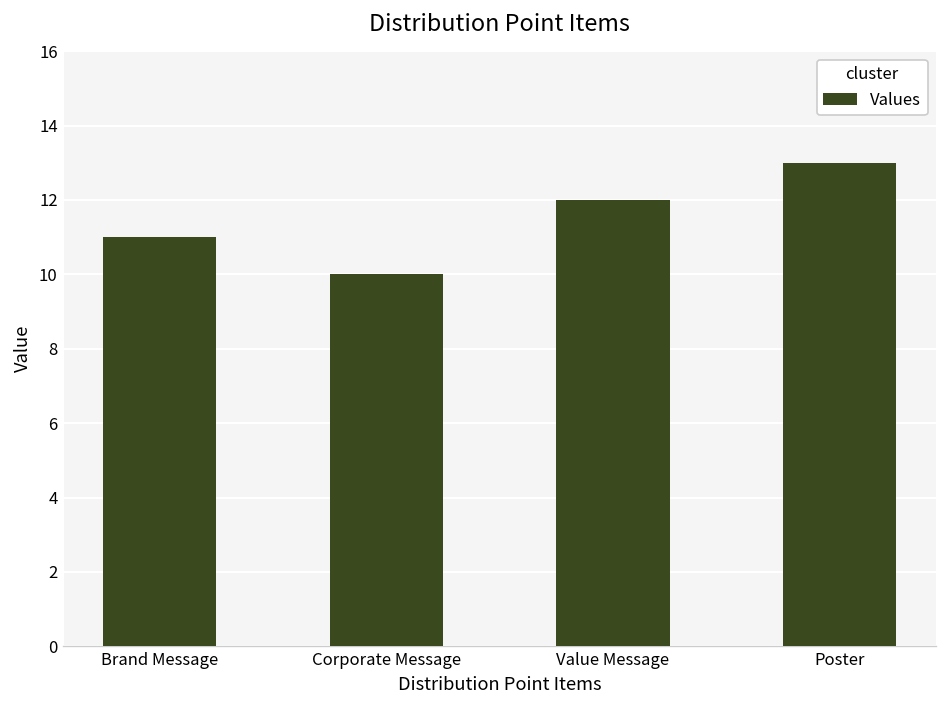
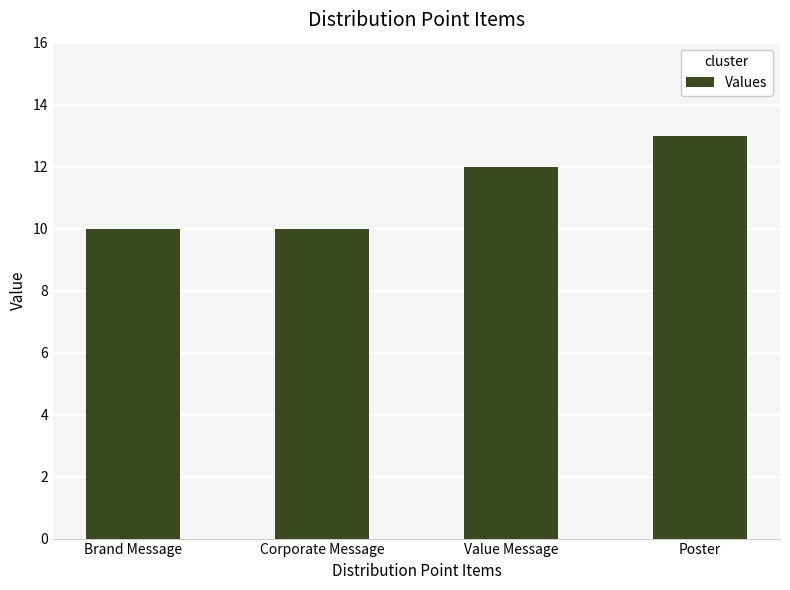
  {
-   "Brand Message": 11,
+   "Brand Message": 10,
    "Corporate Message": 10,
    "Value Message": 12,
    "Poster": 13
  }
